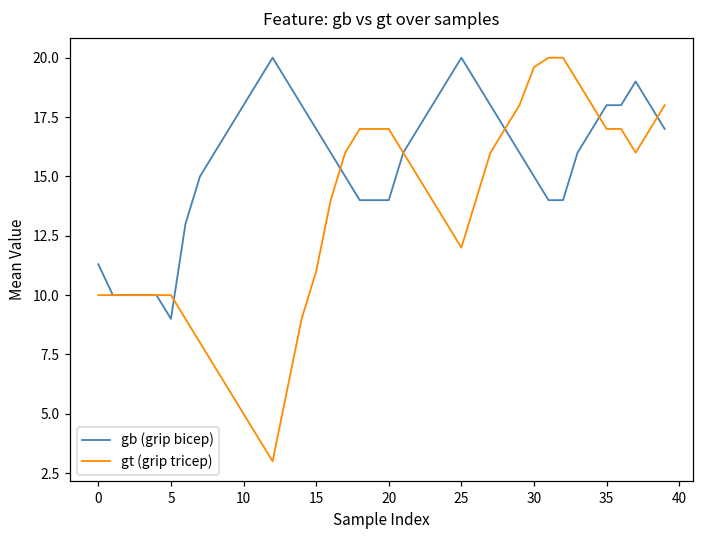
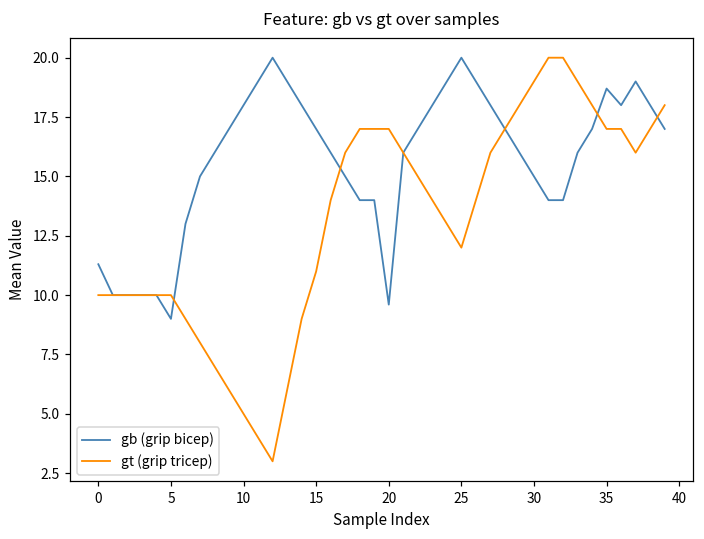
  {
    "gb (grip bicep)": {
      "0": 11.3,
      "5": 9.0,
      "10": 18.0,
      "15": 17.0,
-     "20": 14.0,
+     "20": 9.6,
      "25": 20.0,
      "30": 15.0,
-     "35": 18.0
+     "35": 18.7
    },
    "gt (grip tricep)": {
      "0": 10.0,
      "5": 10.0,
      "10": 5.0,
      "15": 11.0,
      "20": 17.0,
      "25": 12.0,
-     "30": 19.6,
+     "30": 19.0,
      "35": 17.0
    }
  }
